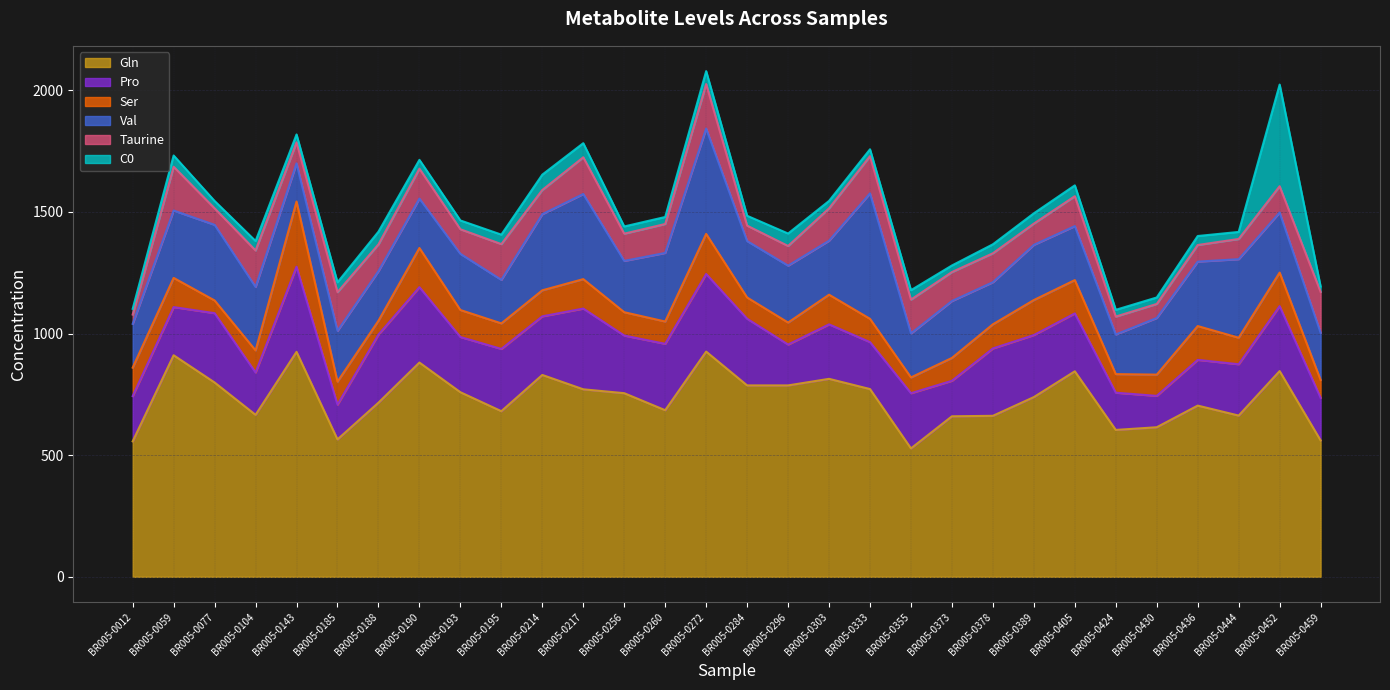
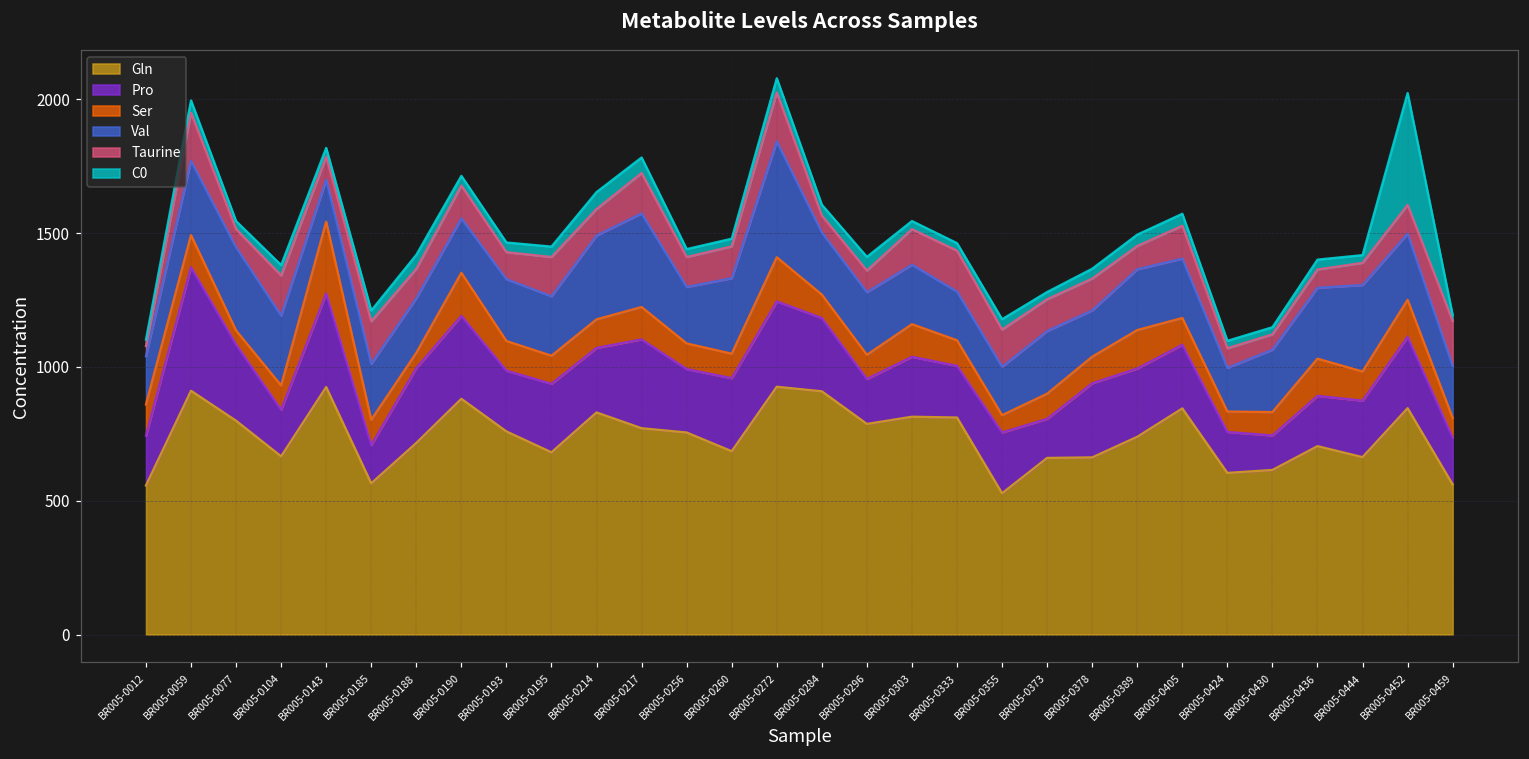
  {
    "Gln": {
      "BR005-0012": 560,
      "BR005-0059": 910,
      "BR005-0077": 800,
      "BR005-0104": 670,
      "BR005-0143": 930,
      "BR005-0185": 570,
      "BR005-0188": 720,
      "BR005-0190": 880,
      "BR005-0193": 760,
      "BR005-0195": 680,
      "BR005-0214": 830,
      "BR005-0217": 770,
      "BR005-0256": 760,
      "BR005-0260": 690,
      "BR005-0272": 930,
-     "BR005-0284": 790,
+     "BR005-0284": 910,
      "BR005-0296": 790,
      "BR005-0303": 810,
-     "BR005-0333": 770,
+     "BR005-0333": 810,
      "BR005-0355": 530,
      "BR005-0373": 660,
      "BR005-0378": 660,
      "BR005-0389": 740,
      "BR005-0405": 850,
      "BR005-0424": 600,
      "BR005-0430": 620,
      "BR005-0436": 700,
      "BR005-0444": 660,
      "BR005-0452": 850,
      "BR005-0459": 560
    },
    "Pro": {
      "BR005-0012": 190,
-     "BR005-0059": 200,
+     "BR005-0059": 460,
      "BR005-0077": 290,
      "BR005-0104": 170,
      "BR005-0143": 350,
      "BR005-0185": 140,
      "BR005-0188": 280,
      "BR005-0190": 310,
      "BR005-0193": 230,
      "BR005-0195": 260,
      "BR005-0214": 240,
      "BR005-0217": 330,
      "BR005-0256": 240,
      "BR005-0260": 270,
      "BR005-0272": 320,
      "BR005-0284": 270,
      "BR005-0296": 170,
      "BR005-0303": 220,
      "BR005-0333": 190,
      "BR005-0355": 230,
      "BR005-0373": 150,
      "BR005-0378": 280,
      "BR005-0389": 260,
      "BR005-0405": 240,
      "BR005-0424": 150,
      "BR005-0430": 130,
      "BR005-0436": 190,
      "BR005-0444": 210,
      "BR005-0452": 270,
      "BR005-0459": 180
    },
    "Ser": {
      "BR005-0012": 120,
      "BR005-0059": 120,
      "BR005-0077": 50,
      "BR005-0104": 90,
      "BR005-0143": 270,
      "BR005-0185": 90,
      "BR005-0188": 60,
      "BR005-0190": 160,
      "BR005-0193": 110,
      "BR005-0195": 110,
      "BR005-0214": 110,
      "BR005-0217": 120,
      "BR005-0256": 100,
      "BR005-0260": 90,
      "BR005-0272": 170,
      "BR005-0284": 90,
      "BR005-0296": 90,
      "BR005-0303": 120,
      "BR005-0333": 100,
      "BR005-0355": 60,
      "BR005-0373": 90,
      "BR005-0378": 100,
      "BR005-0389": 140,
-     "BR005-0405": 140,
+     "BR005-0405": 100,
      "BR005-0424": 80,
      "BR005-0430": 90,
      "BR005-0436": 140,
      "BR005-0444": 110,
      "BR005-0452": 140,
      "BR005-0459": 70
    },
    "Val": {
      "BR005-0012": 180,
      "BR005-0059": 280,
      "BR005-0077": 310,
      "BR005-0104": 260,
      "BR005-0143": 160,
      "BR005-0185": 210,
      "BR005-0188": 200,
      "BR005-0190": 200,
      "BR005-0193": 230,
-     "BR005-0195": 180,
+     "BR005-0195": 220,
      "BR005-0214": 310,
      "BR005-0217": 350,
      "BR005-0256": 210,
      "BR005-0260": 280,
      "BR005-0272": 430,
      "BR005-0284": 230,
      "BR005-0296": 230,
      "BR005-0303": 220,
-     "BR005-0333": 520,
+     "BR005-0333": 180,
      "BR005-0355": 180,
      "BR005-0373": 230,
      "BR005-0378": 170,
      "BR005-0389": 230,
      "BR005-0405": 220,
      "BR005-0424": 160,
      "BR005-0430": 230,
      "BR005-0436": 270,
      "BR005-0444": 320,
      "BR005-0452": 250,
      "BR005-0459": 190
    },
    "Taurine": {
      "BR005-0012": 40,
      "BR005-0059": 180,
      "BR005-0077": 70,
      "BR005-0104": 150,
      "BR005-0143": 90,
      "BR005-0185": 160,
      "BR005-0188": 110,
      "BR005-0190": 120,
      "BR005-0193": 100,
      "BR005-0195": 150,
      "BR005-0214": 100,
      "BR005-0217": 150,
      "BR005-0256": 110,
      "BR005-0260": 120,
      "BR005-0272": 180,
      "BR005-0284": 60,
      "BR005-0296": 80,
      "BR005-0303": 130,
      "BR005-0333": 150,
      "BR005-0355": 140,
      "BR005-0373": 120,
      "BR005-0378": 120,
      "BR005-0389": 90,
      "BR005-0405": 120,
      "BR005-0424": 70,
      "BR005-0430": 60,
      "BR005-0436": 70,
      "BR005-0444": 80,
      "BR005-0452": 110,
      "BR005-0459": 170
    },
    "C0": {
      "BR005-0012": 20,
      "BR005-0059": 50,
      "BR005-0077": 30,
      "BR005-0104": 40,
      "BR005-0143": 30,
      "BR005-0185": 40,
      "BR005-0188": 50,
      "BR005-0190": 40,
      "BR005-0193": 40,
      "BR005-0195": 40,
      "BR005-0214": 60,
      "BR005-0217": 60,
      "BR005-0256": 30,
      "BR005-0260": 30,
      "BR005-0272": 50,
      "BR005-0284": 40,
      "BR005-0296": 50,
      "BR005-0303": 30,
      "BR005-0333": 30,
      "BR005-0355": 40,
      "BR005-0373": 30,
      "BR005-0378": 40,
      "BR005-0389": 40,
      "BR005-0405": 40,
      "BR005-0424": 30,
      "BR005-0430": 30,
      "BR005-0436": 40,
      "BR005-0444": 30,
      "BR005-0452": 420,
      "BR005-0459": 20
    }
  }
